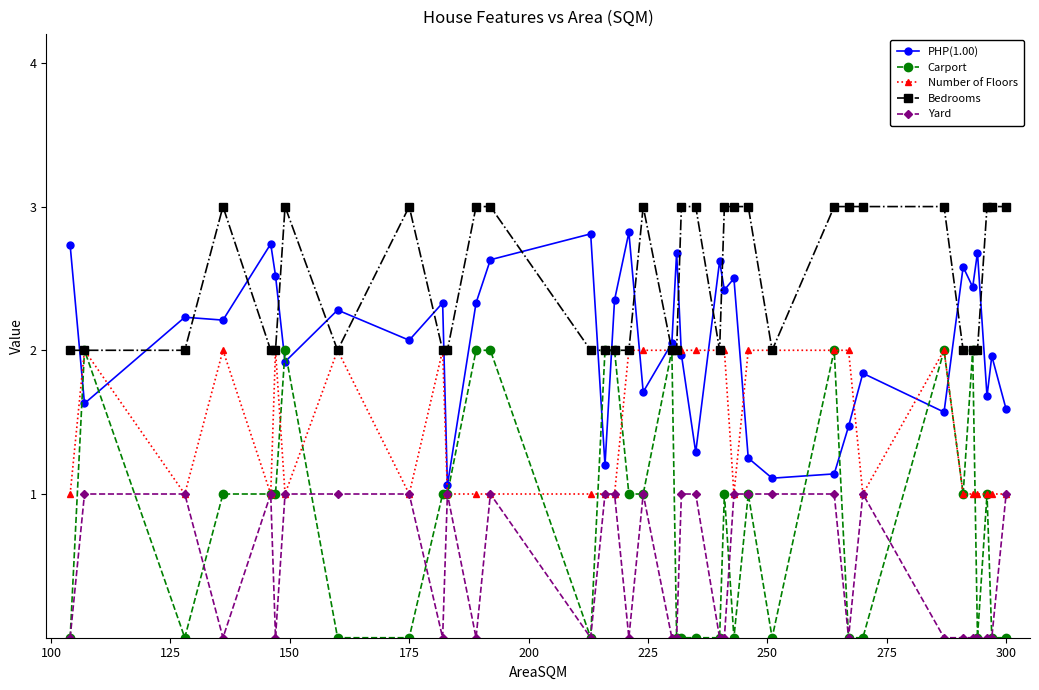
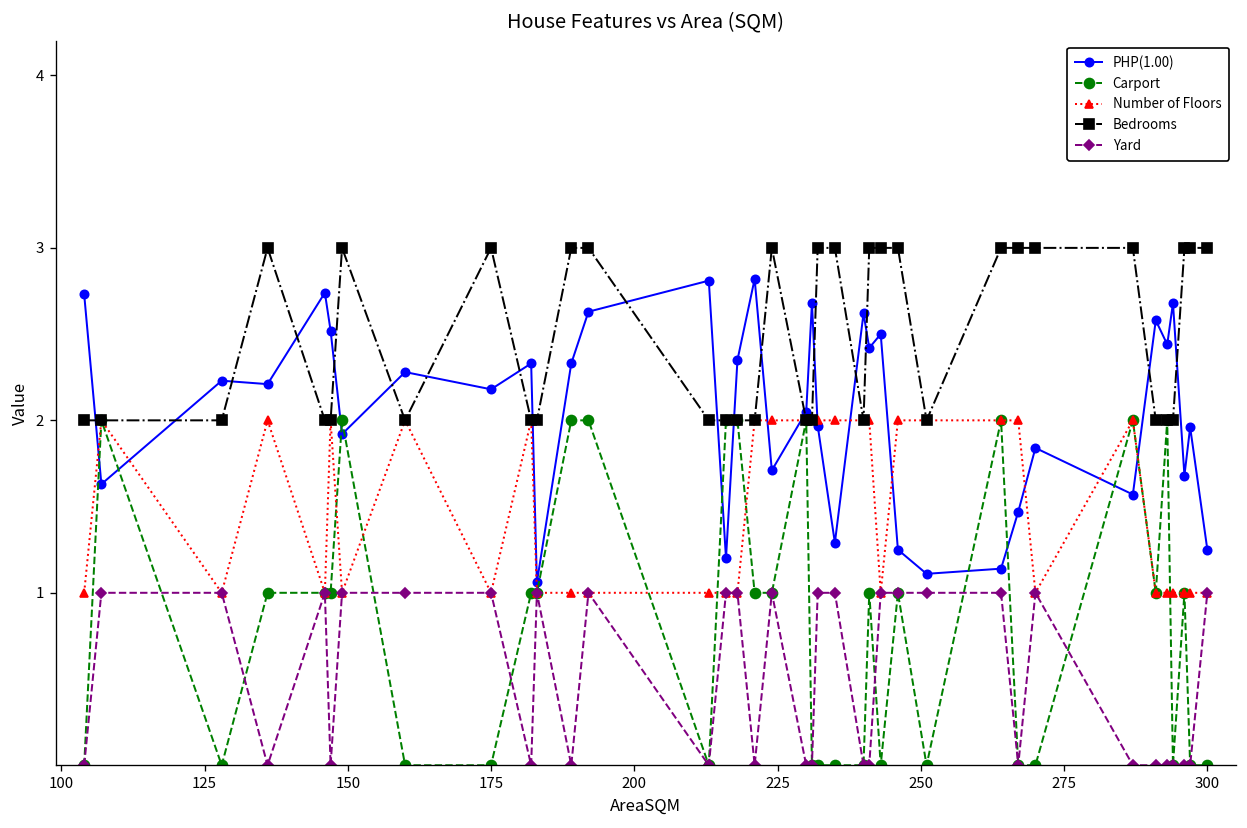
  {
    "PHP(1.00)": {
-     "175": 2.07,
-     "300": 1.59
+     "175": 2.18,
+     "300": 1.25
    },
    "Carport": {
      "175": 0.00,
      "300": 0.00
    },
    "Bedrooms": {
      "175": 3.00,
      "300": 3.00
    }
  }
